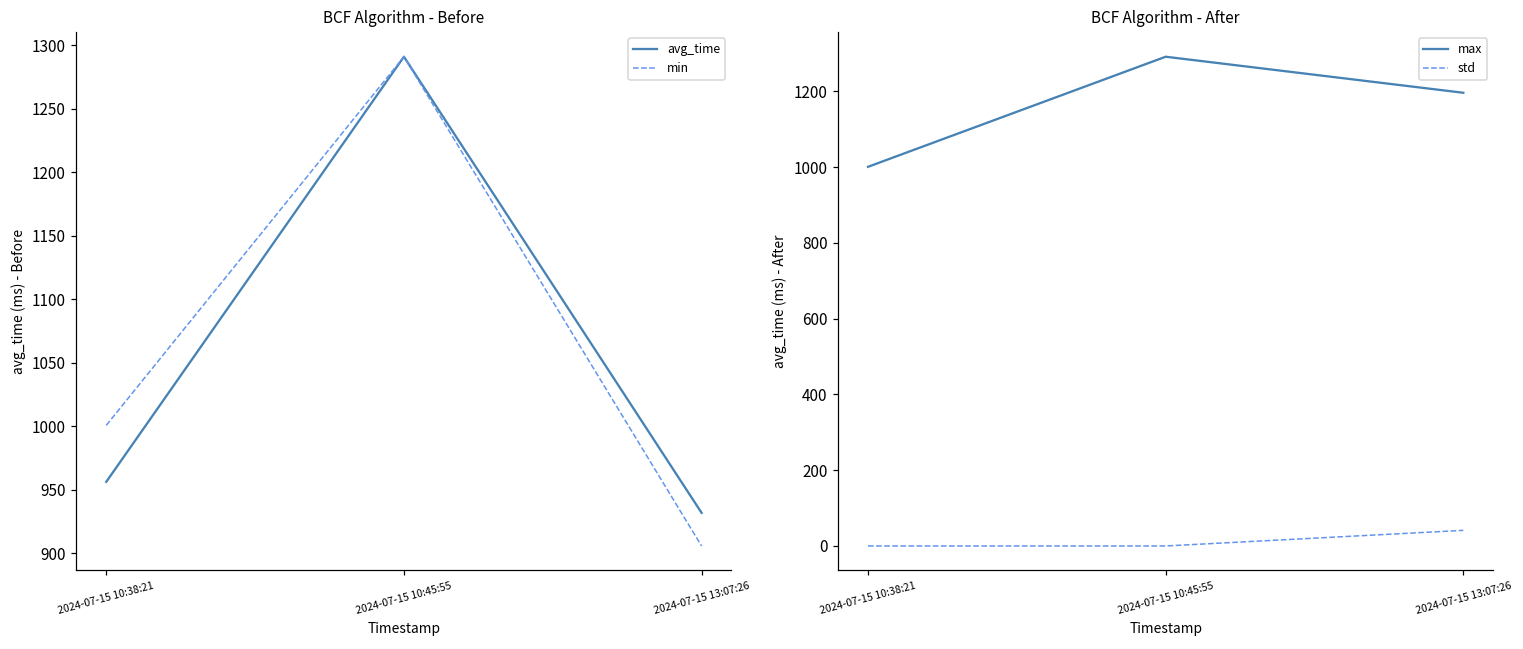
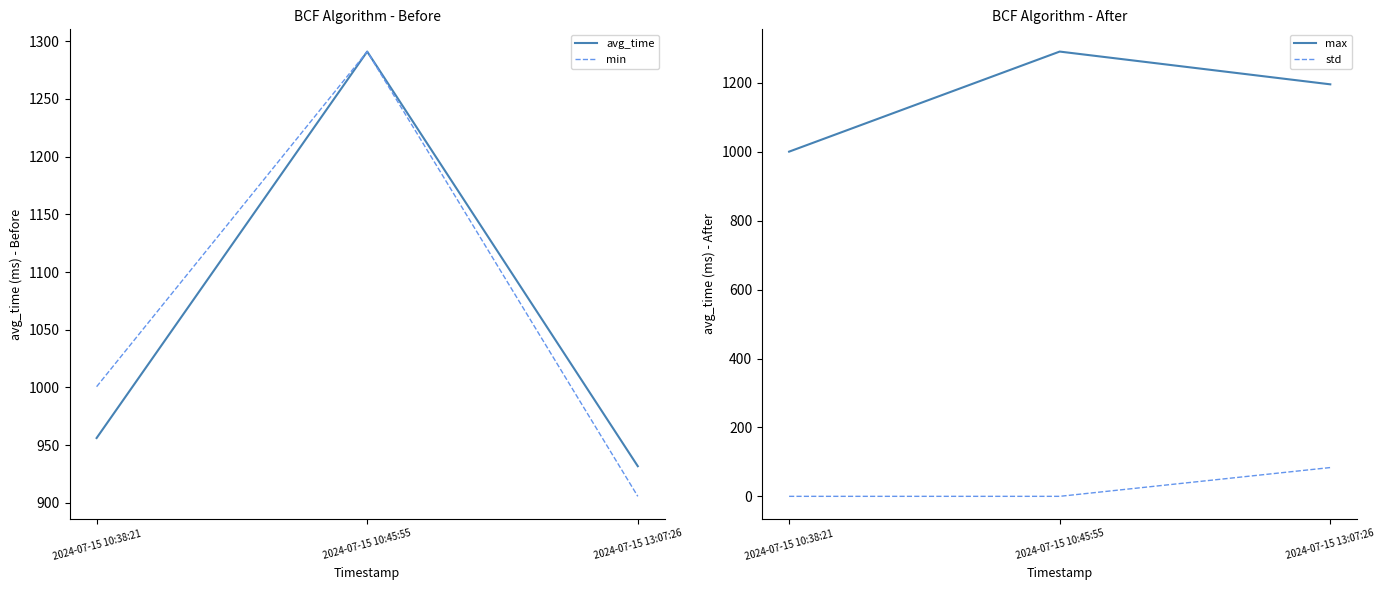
  {
    "BCF Algorithm - Before": {
      "avg_time": {
        "2024-07-15 10:38:21": 956,
        "2024-07-15 13:07:26": 932
      },
      "min": {
        "2024-07-15 10:38:21": 1001,
        "2024-07-15 13:07:26": 906
      }
    },
    "BCF Algorithm - After": {
      "max": {
        "2024-07-15 10:38:21": 1000,
        "2024-07-15 10:45:55": 1290,
        "2024-07-15 13:07:26": 1200
      },
      "std": {
        "2024-07-15 10:38:21": 0,
        "2024-07-15 10:45:55": 0,
-       "2024-07-15 13:07:26": 40
+       "2024-07-15 13:07:26": 80
      }
    }
  }
